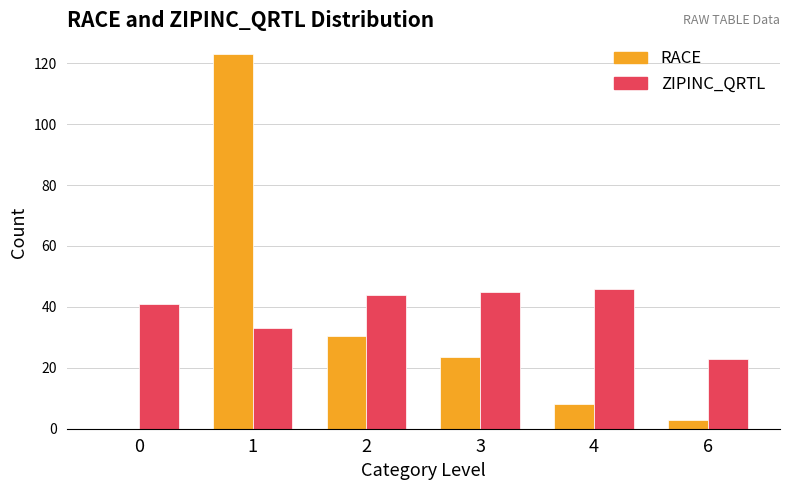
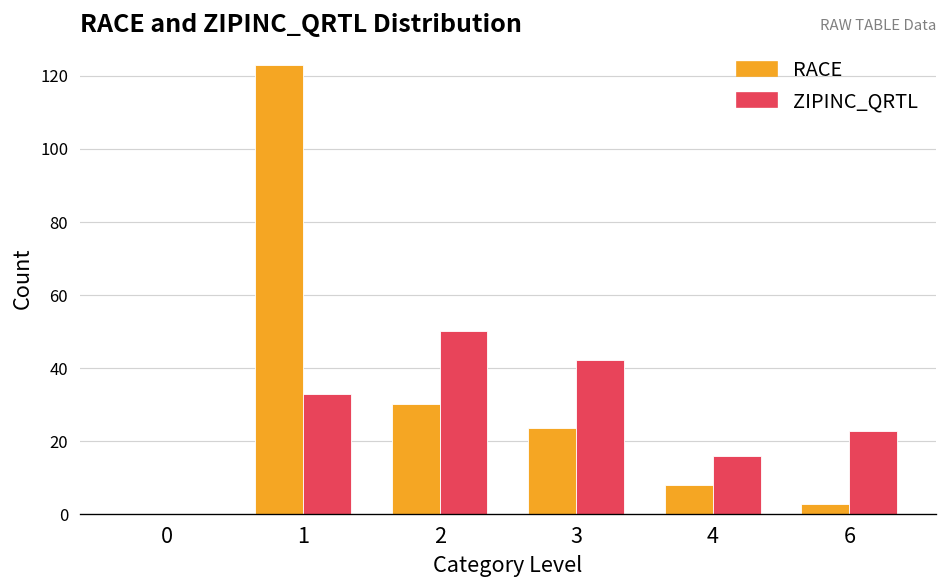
  {
    "RACE": {
      "0": 0,
      "1": 123,
      "2": 30,
      "3": 24,
      "4": 8,
      "6": 3
    },
    "ZIPINC_QRTL": {
-     "0": 41,
+     "0": 0,
      "1": 33,
-     "2": 44,
-     "3": 45,
-     "4": 46,
+     "2": 50,
+     "3": 42,
+     "4": 16,
      "6": 23
    }
  }
